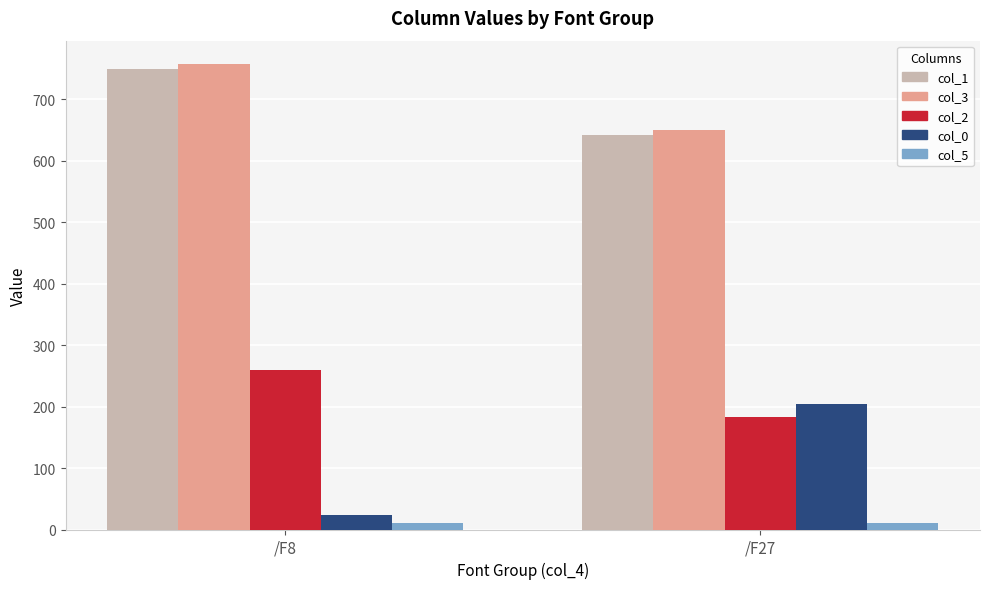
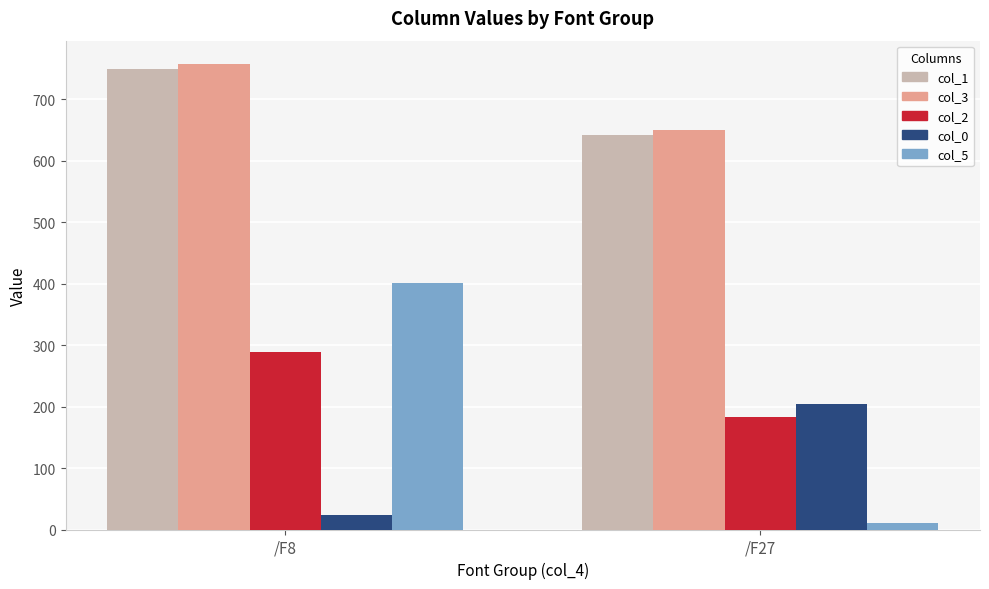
  {
    "col_2": {
-     "/F8": 260,
+     "/F8": 290,
      "/F27": 180
    },
    "col_0": {
      "/F8": 20,
      "/F27": 200
    },
    "col_5": {
-     "/F8": 10,
+     "/F8": 400,
      "/F27": 10
    }
  }
